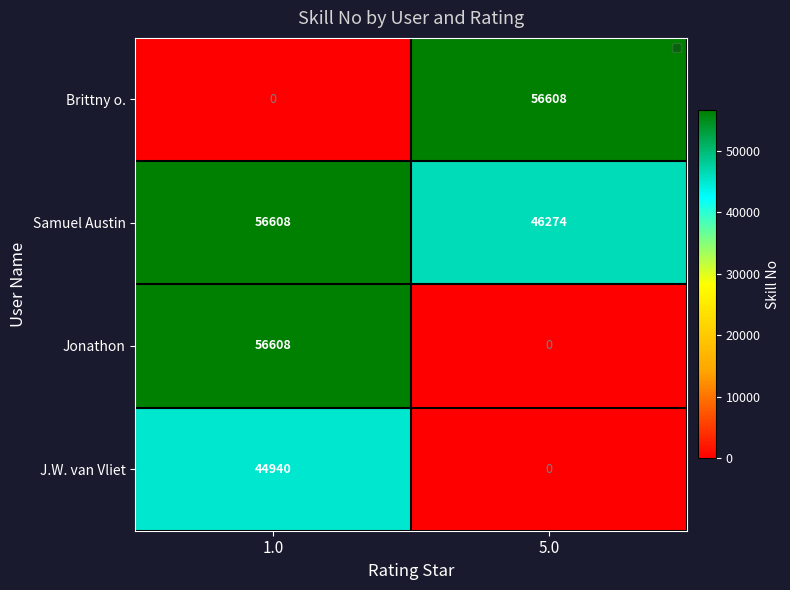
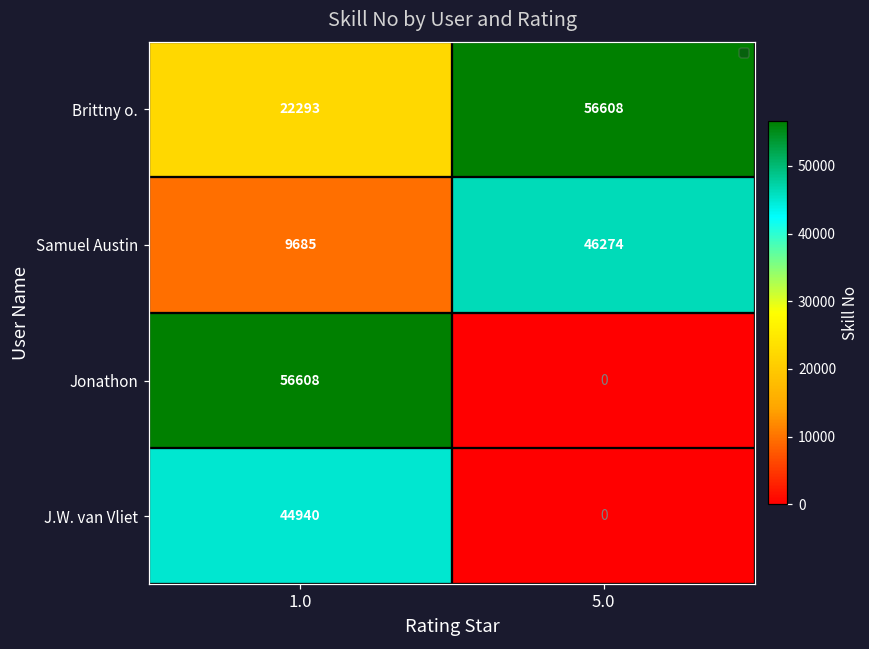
  {
    "Brittny o.": {
-     "1.0": 0,
+     "1.0": 22293,
      "5.0": 56608
    },
    "Samuel Austin": {
-     "1.0": 56608,
+     "1.0": 9685,
      "5.0": 46274
    },
    "Jonathon": {
      "1.0": 56608,
      "5.0": 0
    },
    "J.W. van Vliet": {
      "1.0": 44940,
      "5.0": 0
    }
  }
